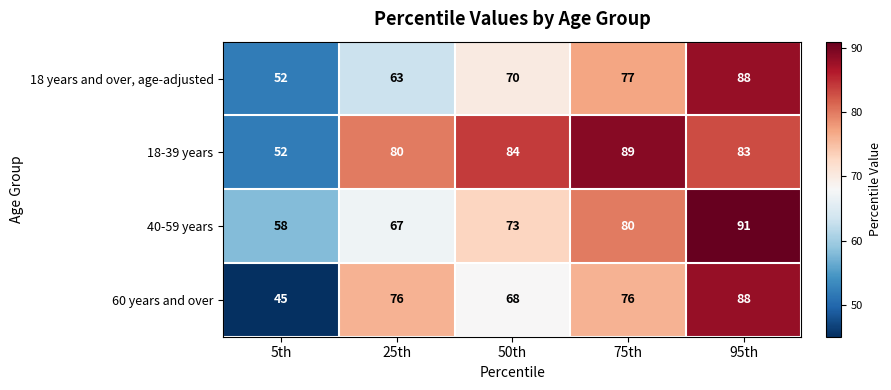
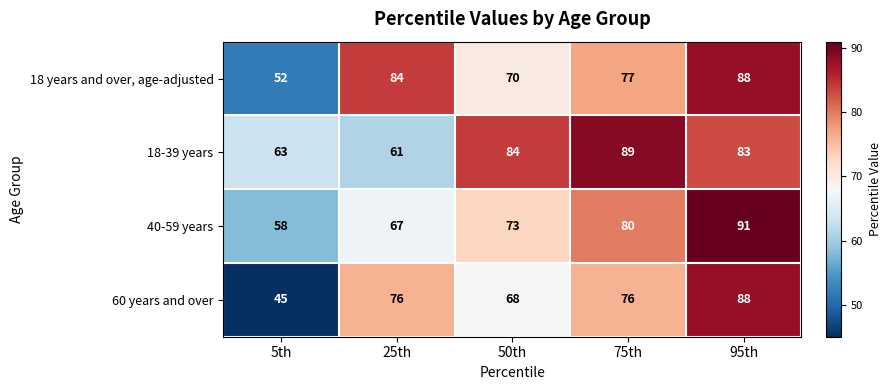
  {
    "18 years and over, age-adjusted": {
      "5th": 52,
-     "25th": 63,
+     "25th": 84,
      "50th": 70,
      "75th": 77,
      "95th": 88
    },
    "18-39 years": {
-     "5th": 52,
-     "25th": 80,
+     "5th": 63,
+     "25th": 61,
      "50th": 84,
      "75th": 89,
      "95th": 83
    },
    "40-59 years": {
      "5th": 58,
      "25th": 67,
      "50th": 73,
      "75th": 80,
      "95th": 91
    },
    "60 years and over": {
      "5th": 45,
      "25th": 76,
      "50th": 68,
      "75th": 76,
      "95th": 88
    }
  }
